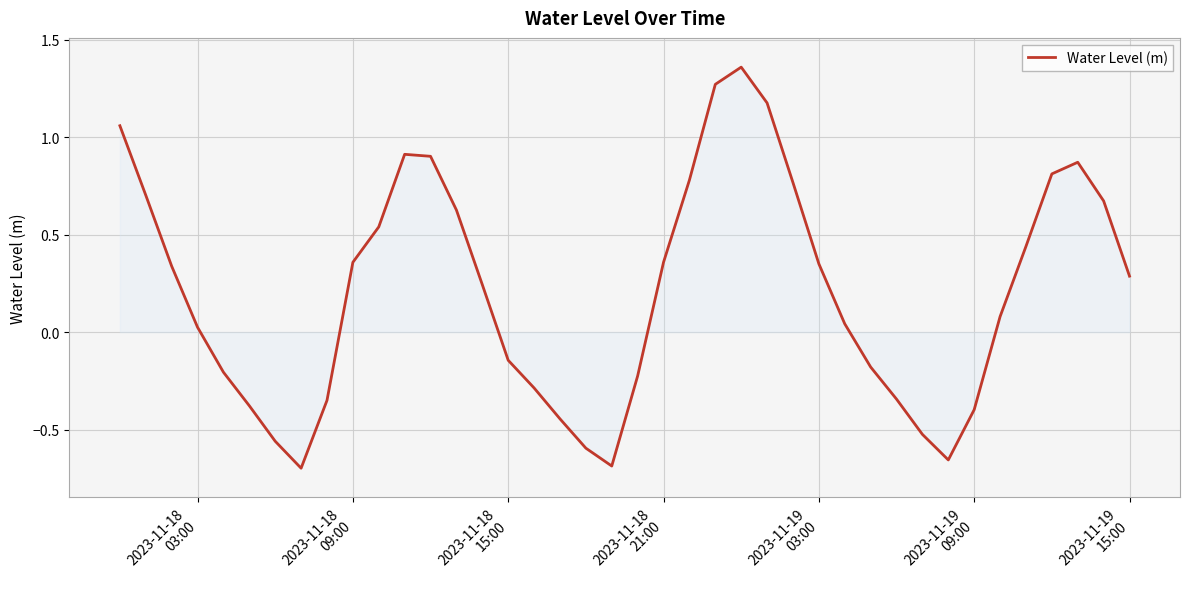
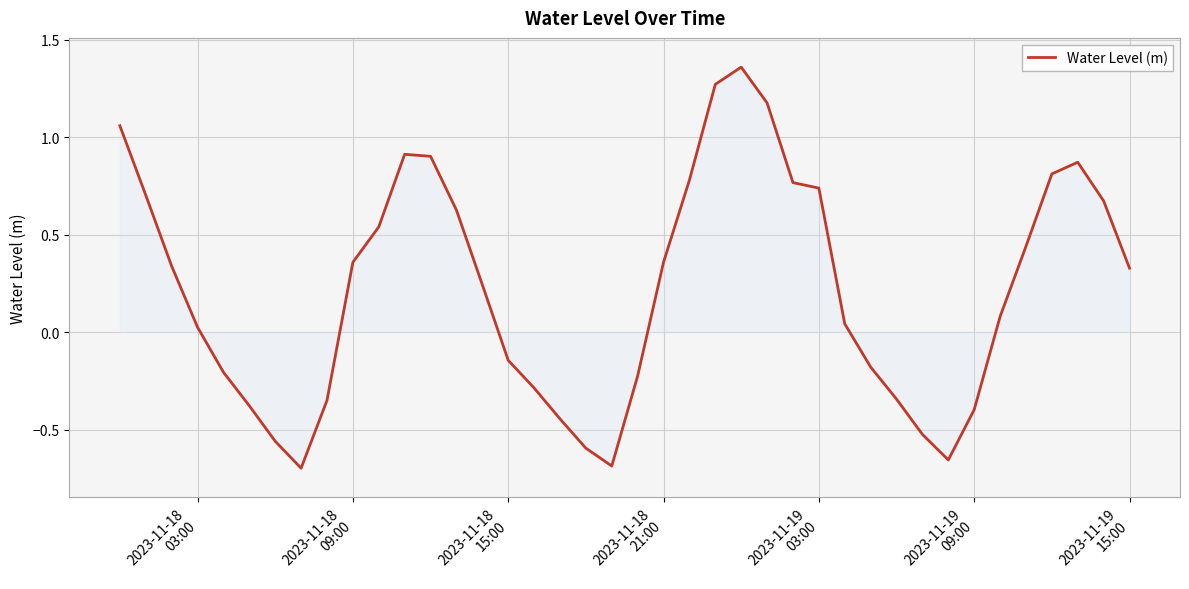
  {
    "Water Level (m)": {
      "2023-11-18 15:00": -0.14,
-     "2023-11-19 03:00": 0.35,
+     "2023-11-19 03:00": 0.74,
      "2023-11-19 09:00": -0.40,
-     "2023-11-19 15:00": 0.29
+     "2023-11-19 15:00": 0.33
    }
  }
